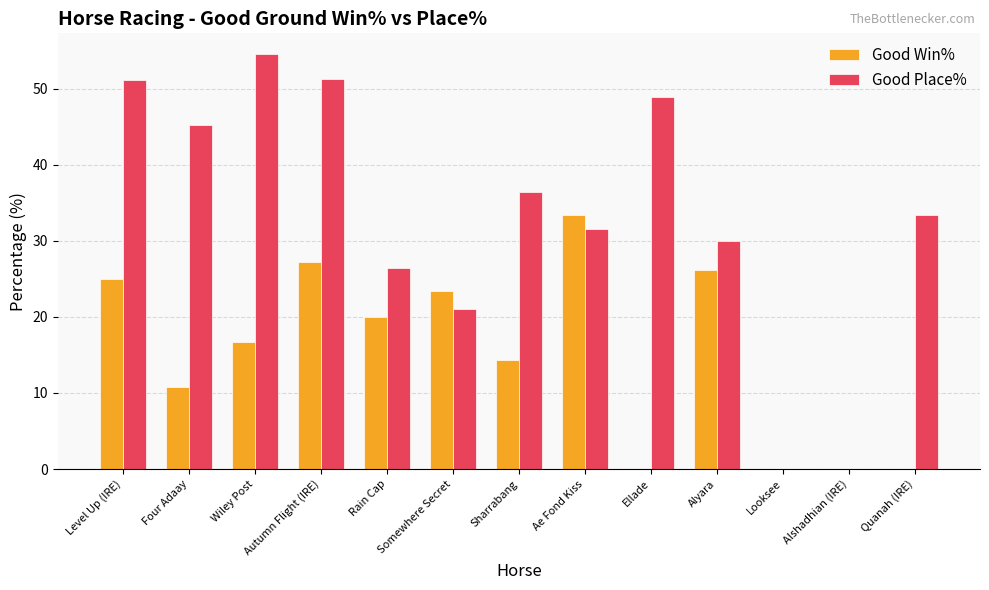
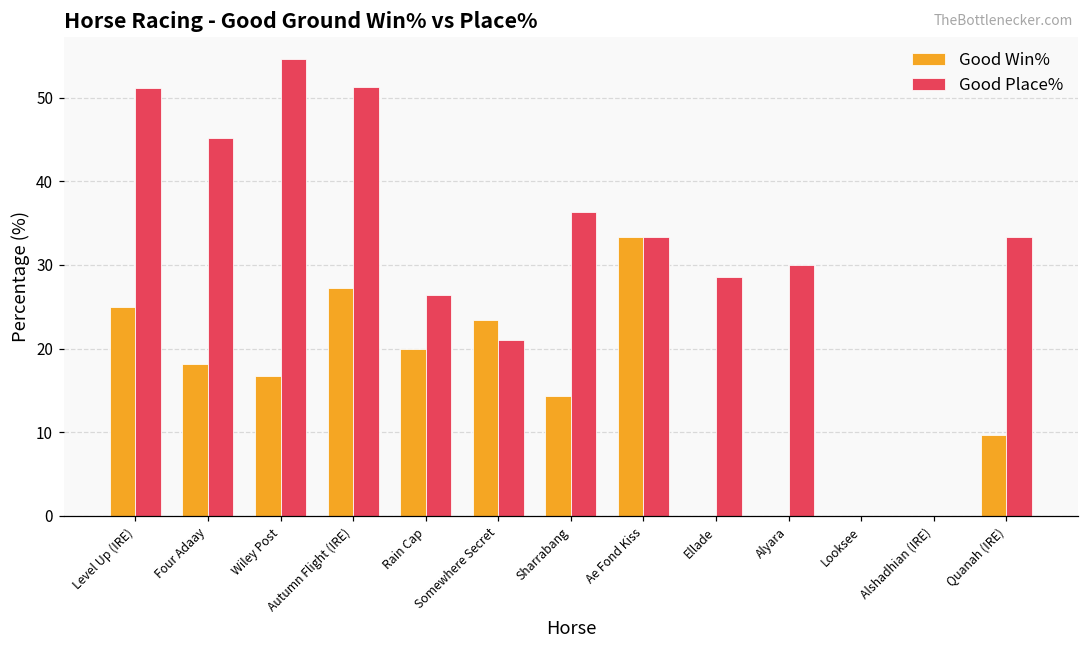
  {
    "Good Win%": {
      "Level Up (IRE)": 25,
-     "Four Adaay": 11,
+     "Four Adaay": 18,
      "Wiley Post": 17,
      "Autumn Flight (IRE)": 27,
      "Rain Cap": 20,
      "Somewhere Secret": 23,
      "Sharrabang": 14,
      "Ae Fond Kiss": 33,
      "Ellade": 0,
-     "Alyara": 26,
+     "Alyara": 0,
      "Looksee": 0,
      "Alshadhian (IRE)": 0,
-     "Quanah (IRE)": 0
+     "Quanah (IRE)": 10
    },
    "Good Place%": {
      "Level Up (IRE)": 51,
      "Four Adaay": 45,
      "Wiley Post": 55,
      "Autumn Flight (IRE)": 51,
      "Rain Cap": 26,
      "Somewhere Secret": 21,
      "Sharrabang": 36,
-     "Ae Fond Kiss": 32,
-     "Ellade": 49,
+     "Ae Fond Kiss": 33,
+     "Ellade": 29,
      "Alyara": 30,
      "Looksee": 0,
      "Alshadhian (IRE)": 0,
      "Quanah (IRE)": 33
    }
  }
